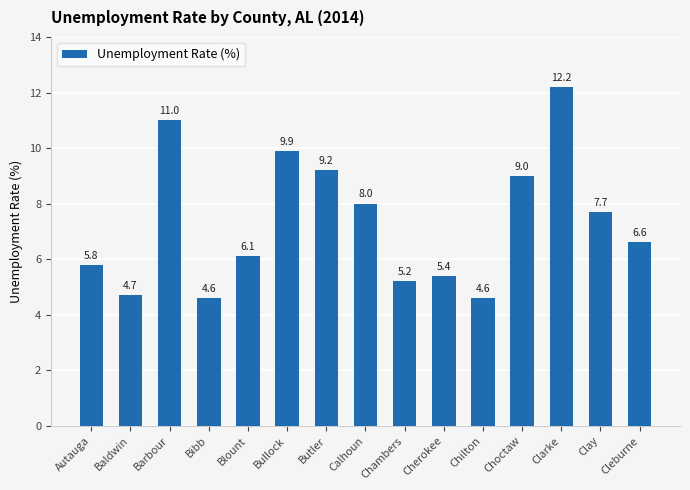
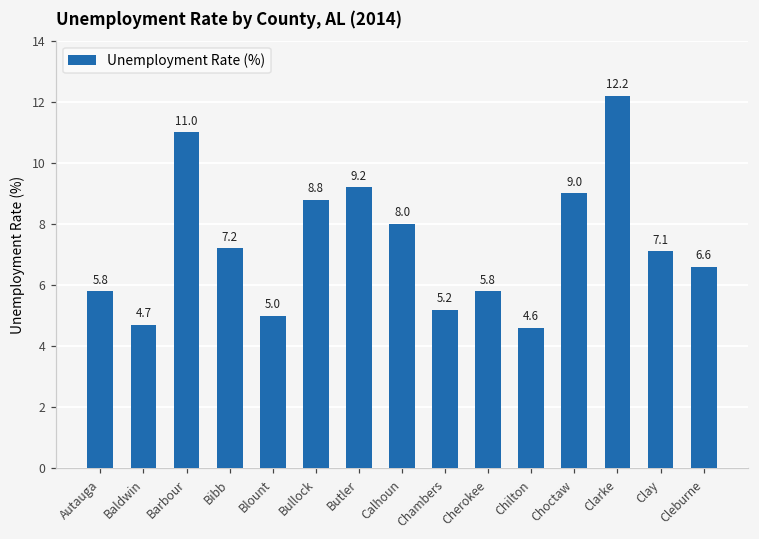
  {
    "Autauga": 5.8,
    "Baldwin": 4.7,
    "Barbour": 11.0,
-   "Bibb": 4.6,
-   "Blount": 6.1,
-   "Bullock": 9.9,
+   "Bibb": 7.2,
+   "Blount": 5.0,
+   "Bullock": 8.8,
    "Butler": 9.2,
    "Calhoun": 8.0,
    "Chambers": 5.2,
-   "Cherokee": 5.4,
+   "Cherokee": 5.8,
    "Chilton": 4.6,
    "Choctaw": 9.0,
    "Clarke": 12.2,
-   "Clay": 7.7,
+   "Clay": 7.1,
    "Cleburne": 6.6
  }
